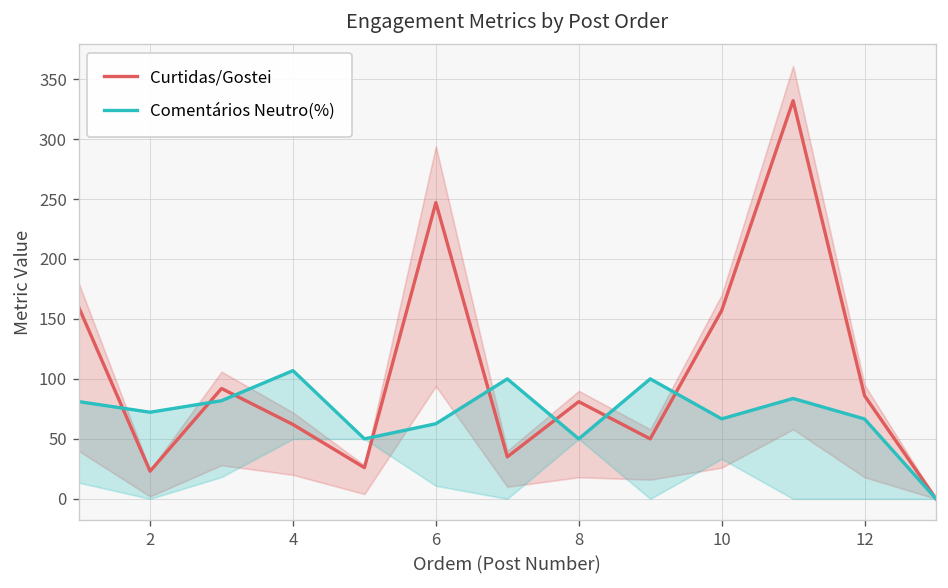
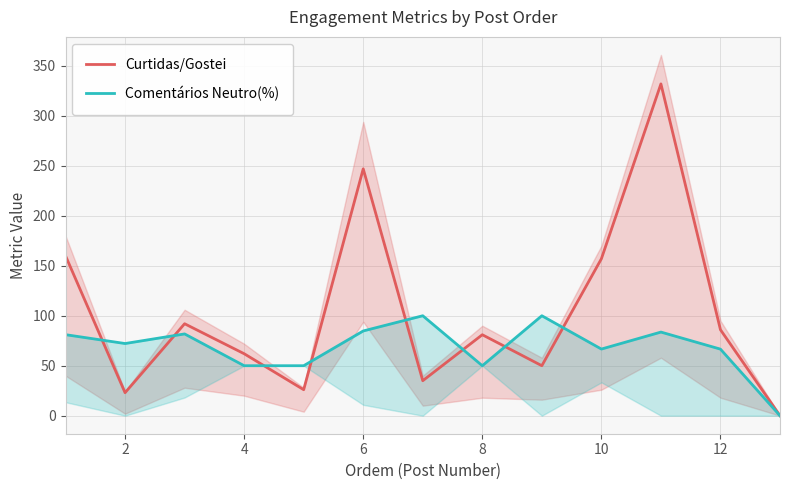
  {
    "Comentários Neutro(%)": {
      "2": 70,
-     "4": 110,
-     "6": 60,
+     "4": 50,
+     "6": 80,
      "8": 50,
      "10": 70,
      "12": 70
    }
  }
